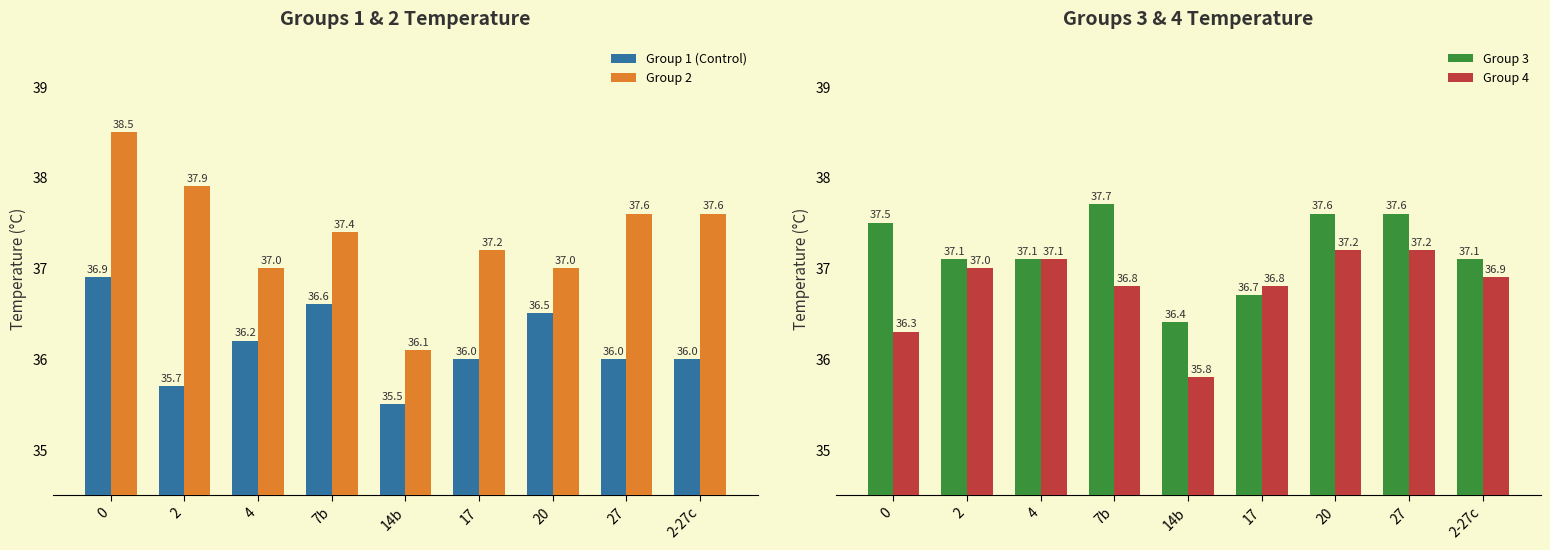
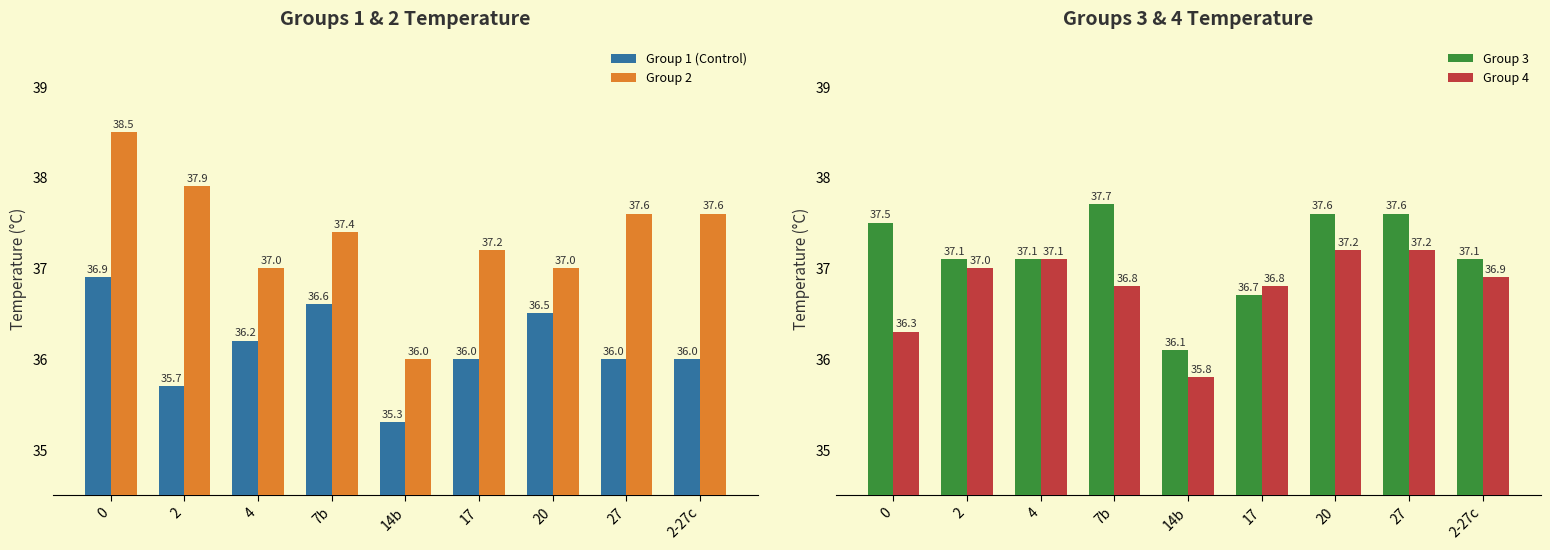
  {
    "Groups 1 & 2 Temperature": {
      "Group 1 (Control)": {
        "0": 36.9,
        "2": 35.7,
        "4": 36.2,
        "7b": 36.6,
-       "14b": 35.5,
+       "14b": 35.3,
        "17": 36.0,
        "20": 36.5,
        "27": 36.0,
        "2-27c": 36.0
      },
      "Group 2": {
        "0": 38.5,
        "2": 37.9,
        "4": 37.0,
        "7b": 37.4,
-       "14b": 36.1,
+       "14b": 36.0,
        "17": 37.2,
        "20": 37.0,
        "27": 37.6,
        "2-27c": 37.6
      }
    },
    "Groups 3 & 4 Temperature": {
      "Group 3": {
        "0": 37.5,
        "2": 37.1,
        "4": 37.1,
        "7b": 37.7,
-       "14b": 36.4,
+       "14b": 36.1,
        "17": 36.7,
        "20": 37.6,
        "27": 37.6,
        "2-27c": 37.1
      },
      "Group 4": {
        "0": 36.3,
        "2": 37.0,
        "4": 37.1,
        "7b": 36.8,
        "14b": 35.8,
        "17": 36.8,
        "20": 37.2,
        "27": 37.2,
        "2-27c": 36.9
      }
    }
  }
